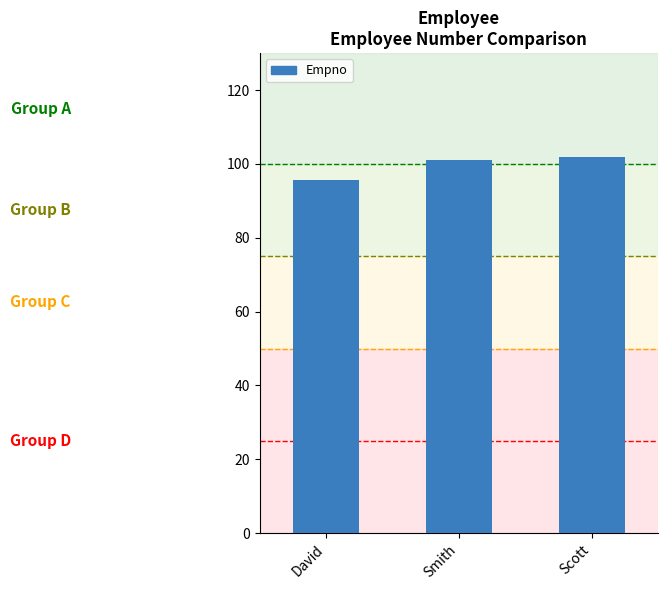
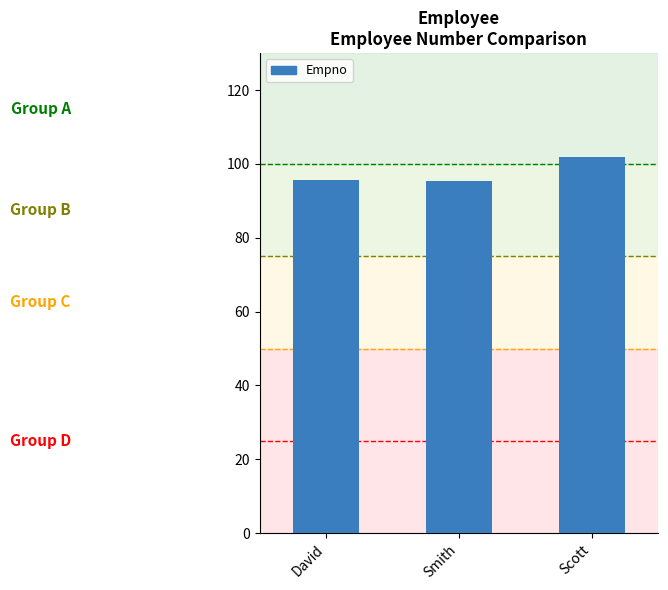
  {
    "David": 96,
-   "Smith": 101,
+   "Smith": 95,
    "Scott": 102
  }
